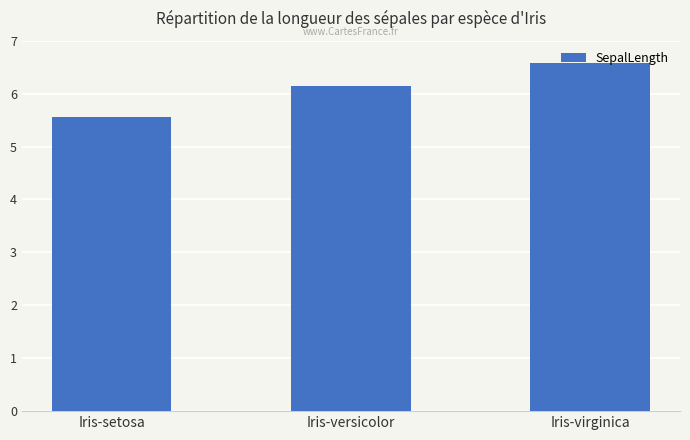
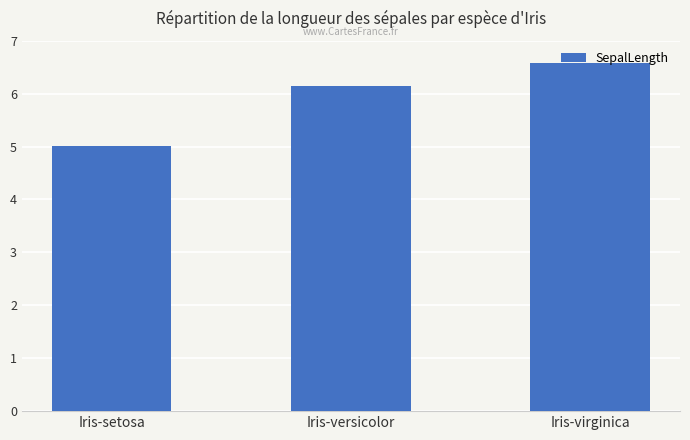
  {
-   "Iris-setosa": 5.6,
+   "Iris-setosa": 5.0,
    "Iris-versicolor": 6.1
  }
